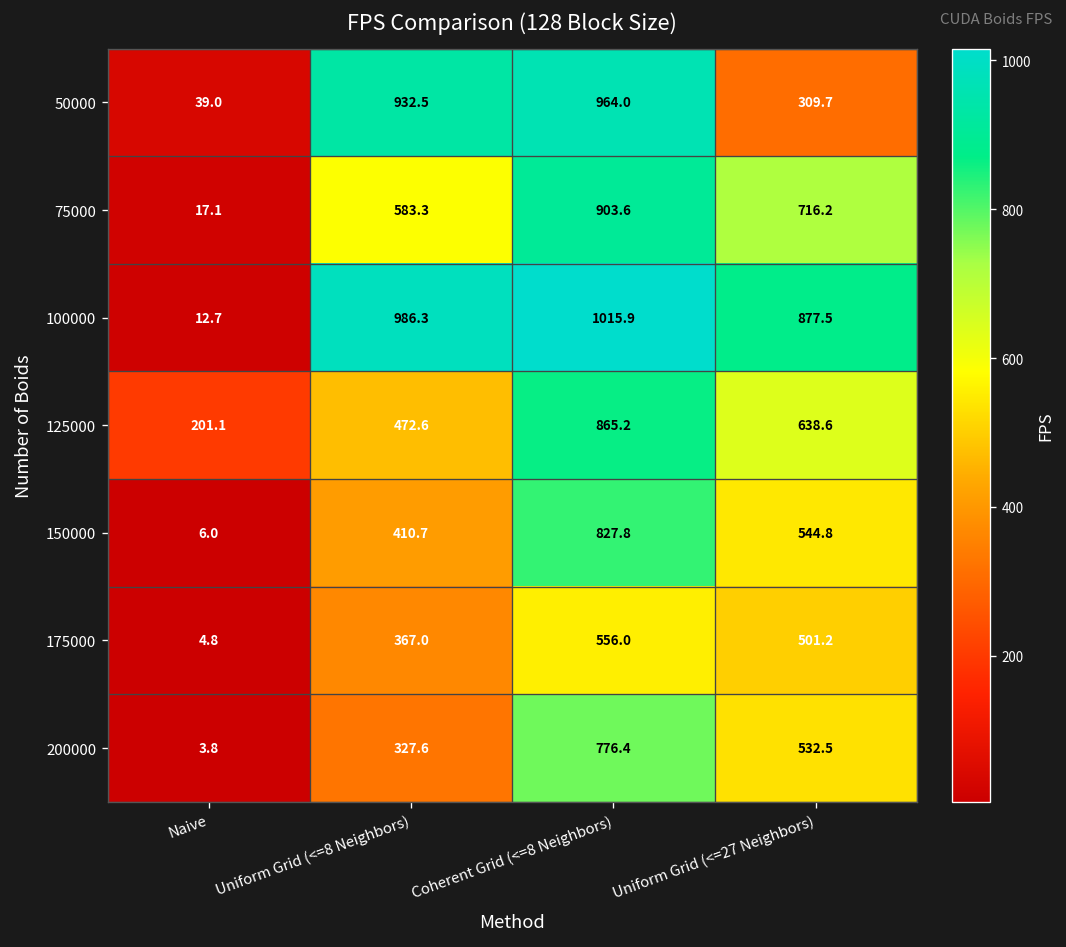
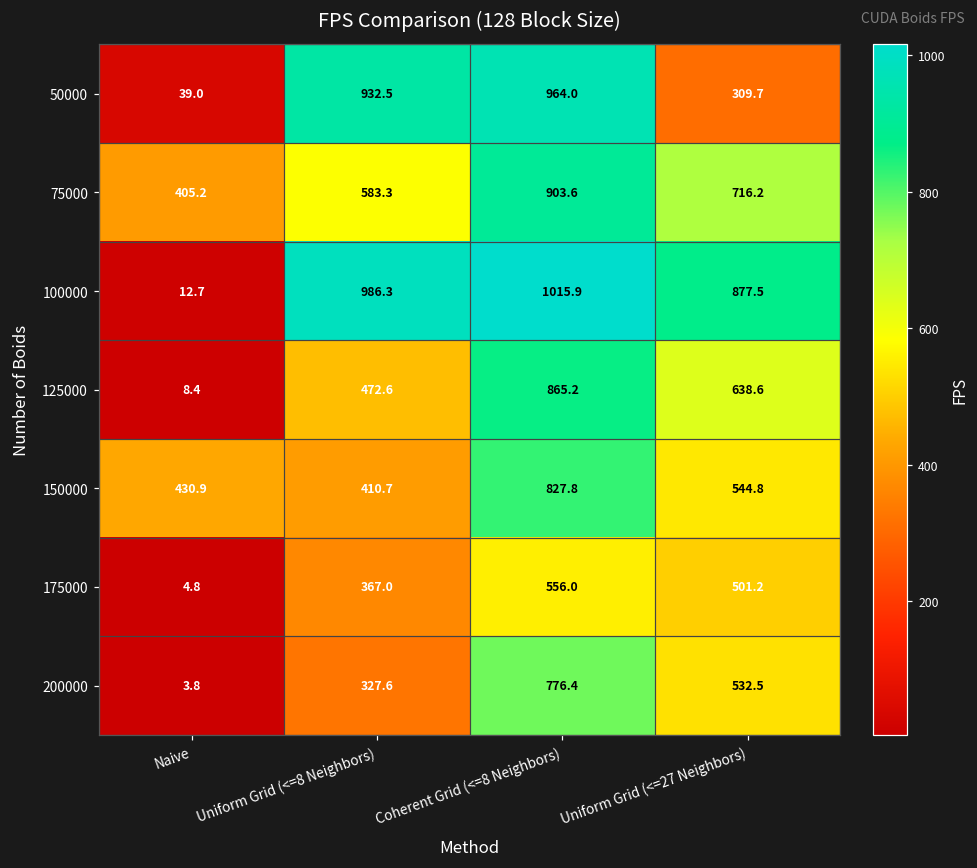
  {
    "50000": {
      "Naive": 39.0,
      "Uniform Grid (<=8 Neighbors)": 932.5,
      "Coherent Grid (<=8 Neighbors)": 964.0,
      "Uniform Grid (<=27 Neighbors)": 309.7
    },
    "75000": {
-     "Naive": 17.1,
+     "Naive": 405.2,
      "Uniform Grid (<=8 Neighbors)": 583.3,
      "Coherent Grid (<=8 Neighbors)": 903.6,
      "Uniform Grid (<=27 Neighbors)": 716.2
    },
    "100000": {
      "Naive": 12.7,
      "Uniform Grid (<=8 Neighbors)": 986.3,
      "Coherent Grid (<=8 Neighbors)": 1015.9,
      "Uniform Grid (<=27 Neighbors)": 877.5
    },
    "125000": {
-     "Naive": 201.1,
+     "Naive": 8.4,
      "Uniform Grid (<=8 Neighbors)": 472.6,
      "Coherent Grid (<=8 Neighbors)": 865.2,
      "Uniform Grid (<=27 Neighbors)": 638.6
    },
    "150000": {
-     "Naive": 6.0,
+     "Naive": 430.9,
      "Uniform Grid (<=8 Neighbors)": 410.7,
      "Coherent Grid (<=8 Neighbors)": 827.8,
      "Uniform Grid (<=27 Neighbors)": 544.8
    },
    "175000": {
      "Naive": 4.8,
      "Uniform Grid (<=8 Neighbors)": 367.0,
      "Coherent Grid (<=8 Neighbors)": 556.0,
      "Uniform Grid (<=27 Neighbors)": 501.2
    },
    "200000": {
      "Naive": 3.8,
      "Uniform Grid (<=8 Neighbors)": 327.6,
      "Coherent Grid (<=8 Neighbors)": 776.4,
      "Uniform Grid (<=27 Neighbors)": 532.5
    }
  }
